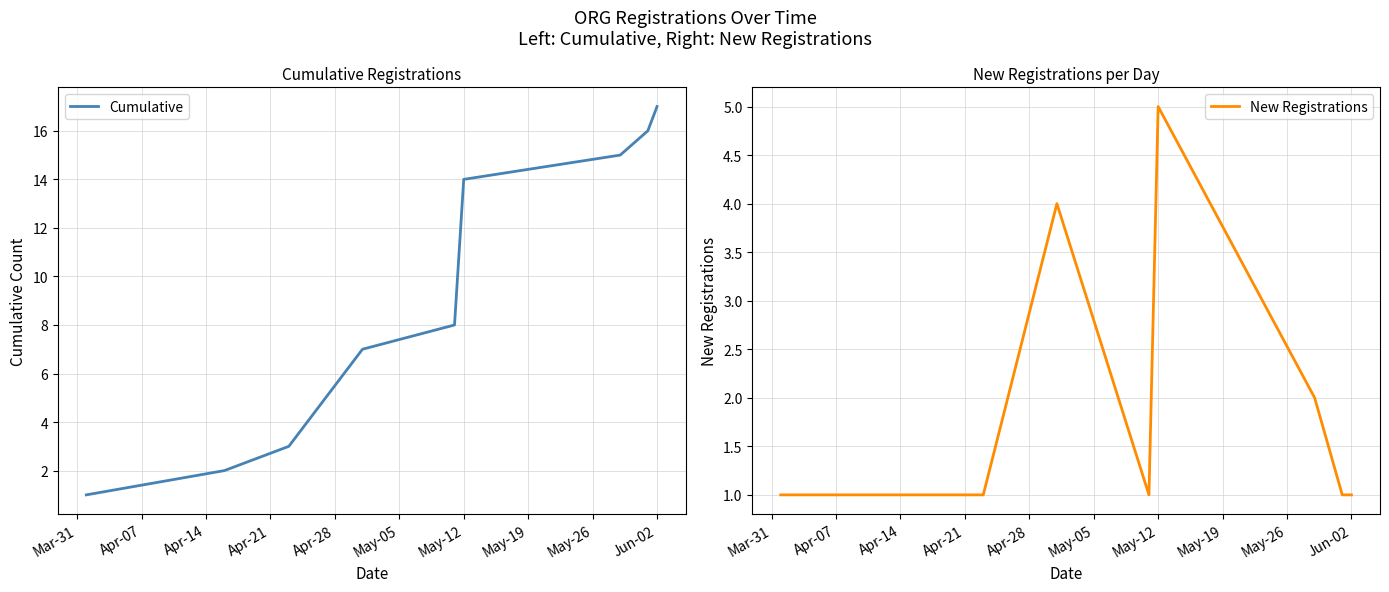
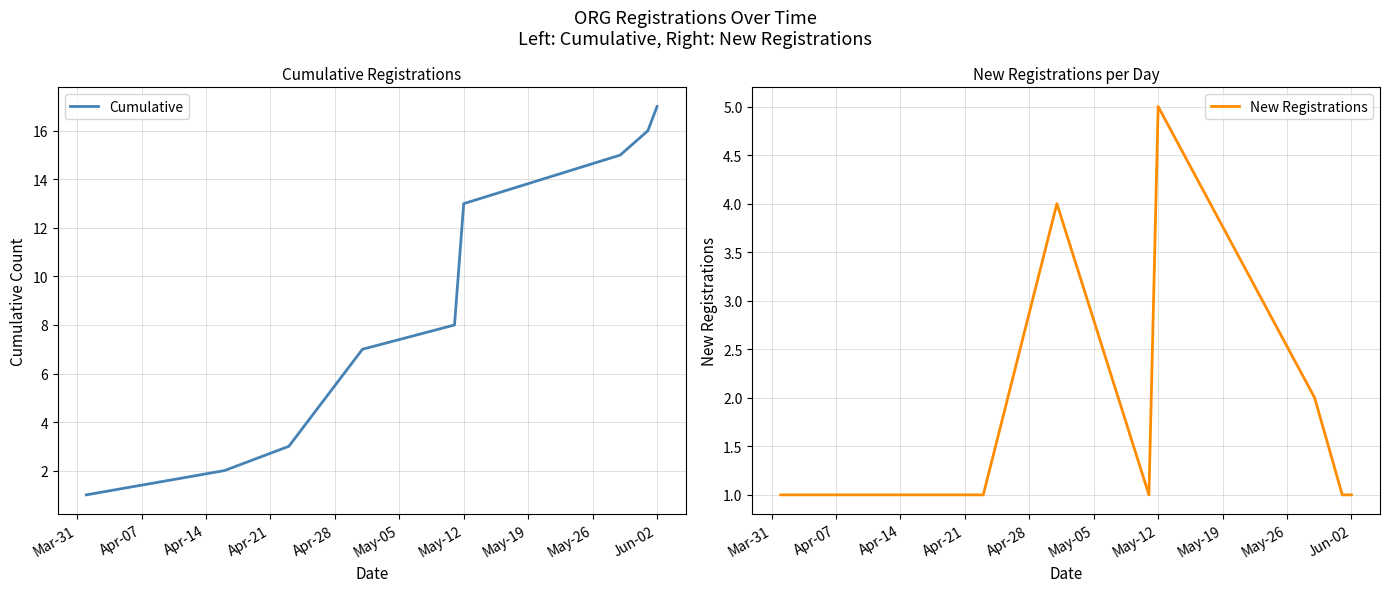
  {
    "Cumulative Registrations": {
-     "May-12": 14,
+     "May-12": 13,
      "Jun-02": 17
    },
    "New Registrations per Day": {
      "May-12": 5.0,
      "Jun-02": 1.0
    }
  }
